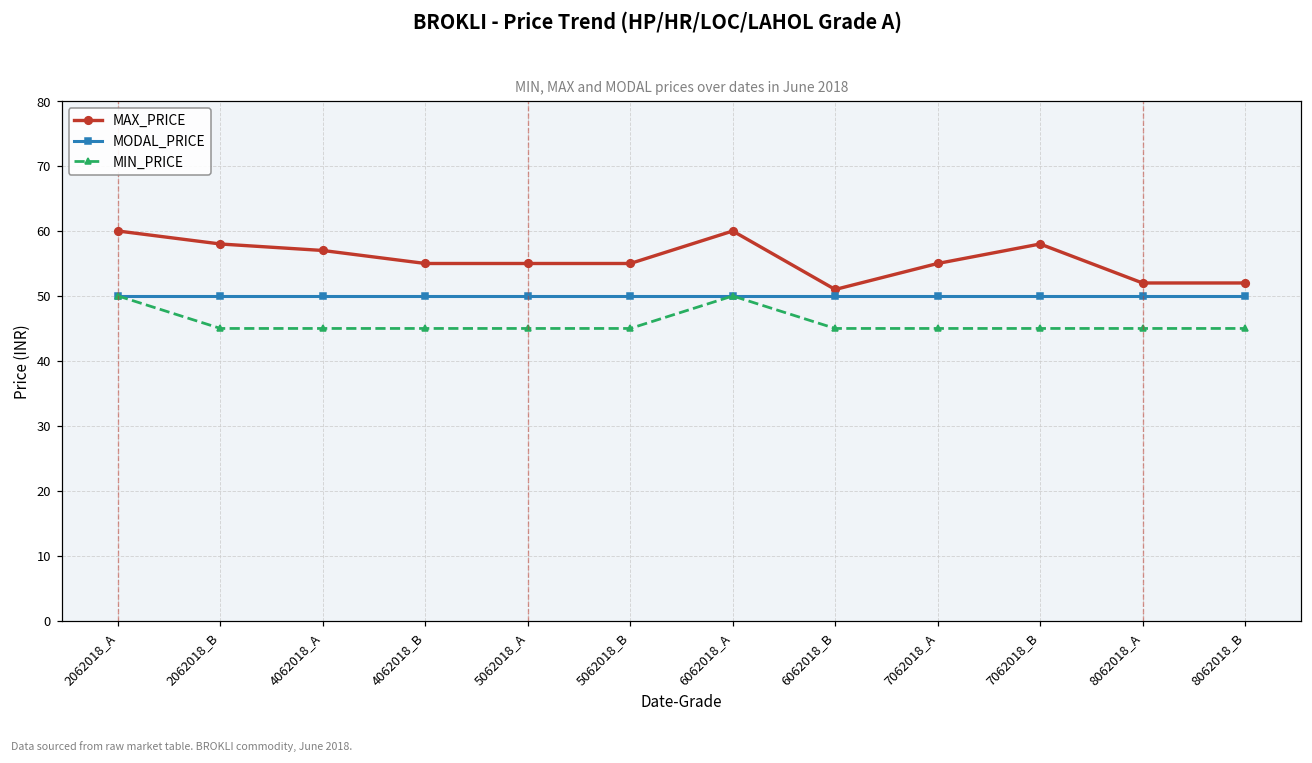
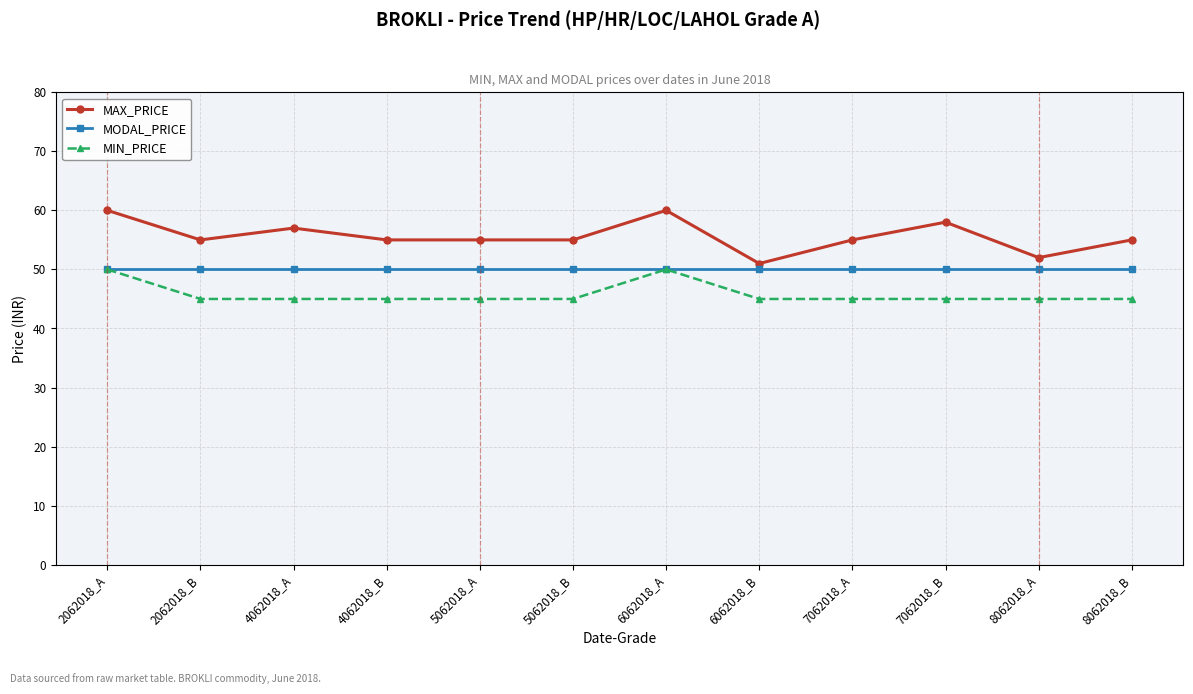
  {
    "MAX_PRICE": {
      "2062018_A": 60,
-     "2062018_B": 58,
+     "2062018_B": 55,
      "4062018_A": 57,
      "4062018_B": 55,
      "5062018_A": 55,
      "5062018_B": 55,
      "6062018_A": 60,
      "6062018_B": 51,
      "7062018_A": 55,
      "7062018_B": 58,
      "8062018_A": 52,
-     "8062018_B": 52
+     "8062018_B": 55
    },
    "MODAL_PRICE": {
      "2062018_B": 50,
      "4062018_A": 50,
      "4062018_B": 50,
      "5062018_A": 50,
      "5062018_B": 50,
      "6062018_B": 50,
      "7062018_A": 50,
      "7062018_B": 50,
      "8062018_A": 50,
      "8062018_B": 50
    },
    "MIN_PRICE": {
      "2062018_B": 45,
      "4062018_A": 45,
      "4062018_B": 45,
      "5062018_A": 45,
      "5062018_B": 45,
      "6062018_B": 45,
      "7062018_A": 45,
      "7062018_B": 45,
      "8062018_A": 45,
      "8062018_B": 45
    }
  }
